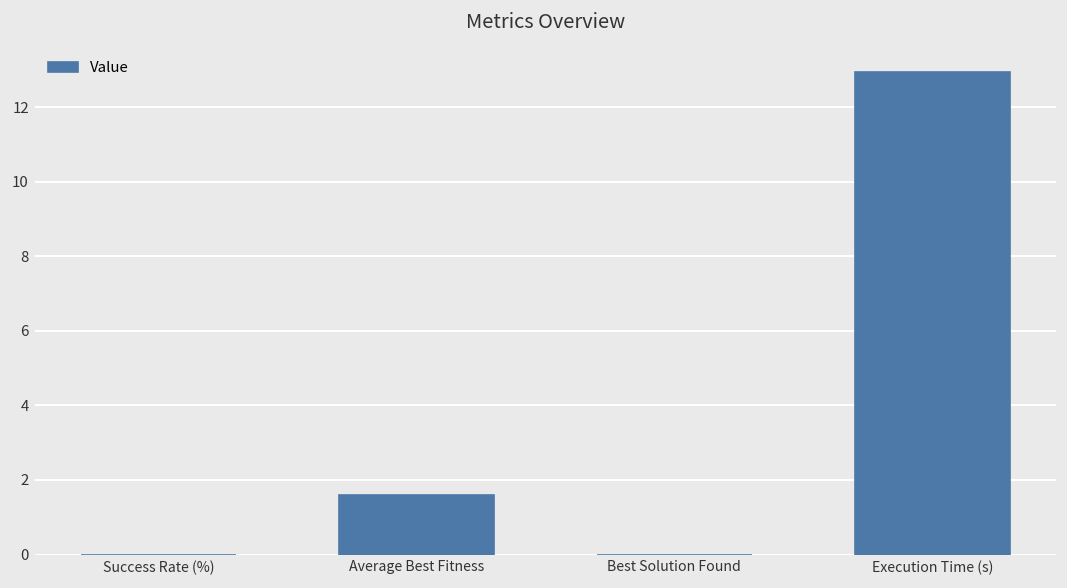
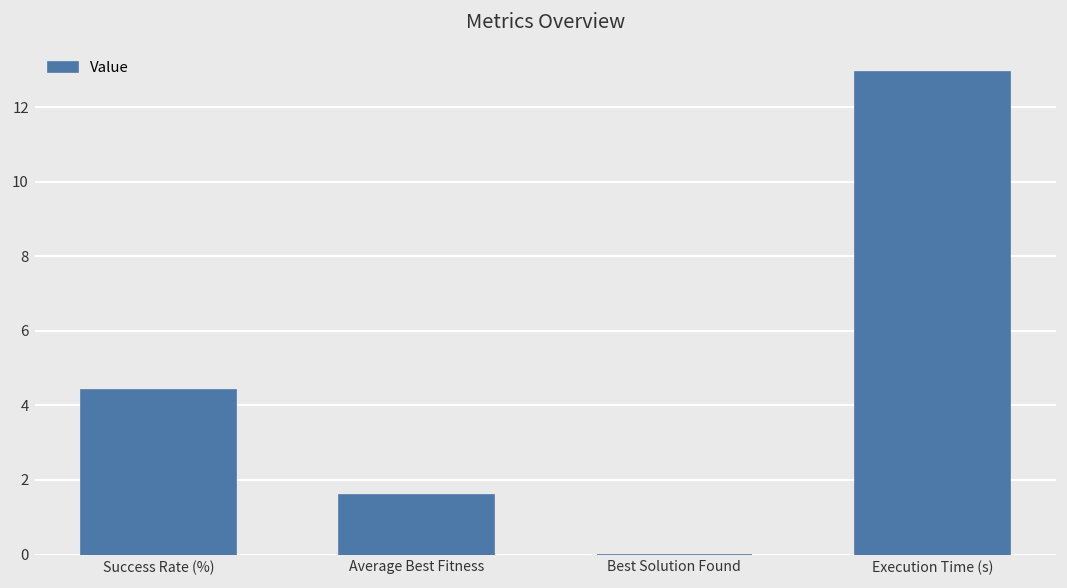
  {
-   "Success Rate (%)": 0.0,
+   "Success Rate (%)": 4.4,
    "Average Best Fitness": 1.6,
    "Execution Time (s)": 12.9
  }
